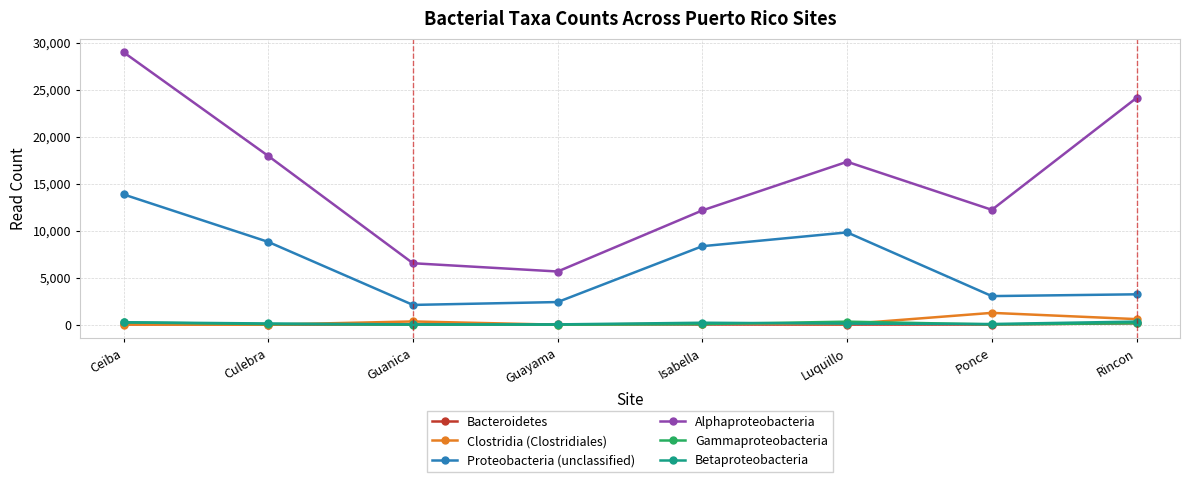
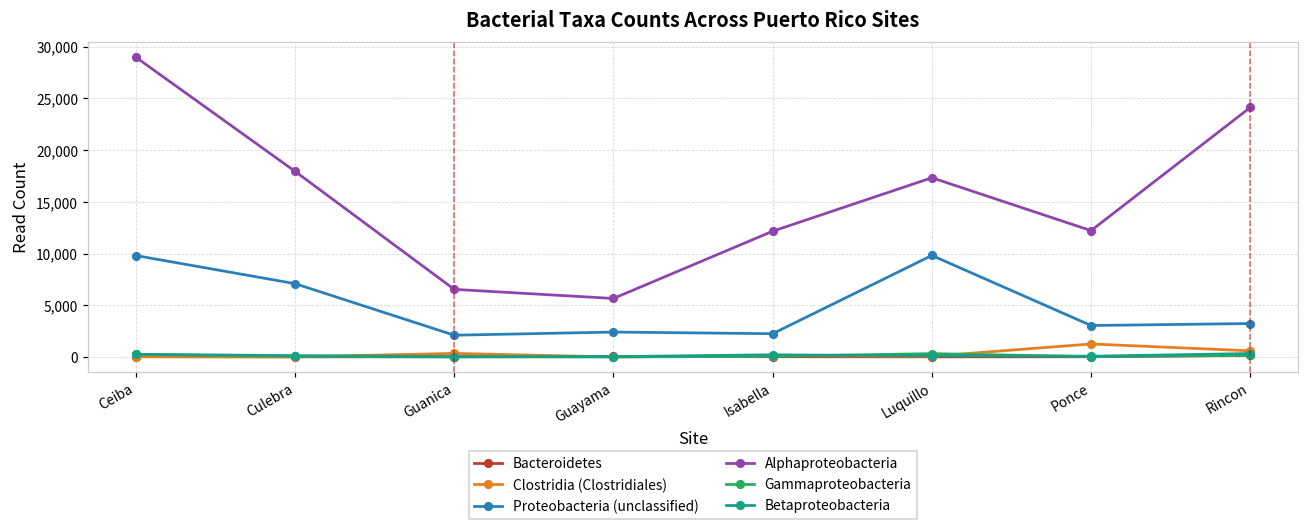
  {
    "Clostridia (Clostridiales)": {
      "Guanica": "0",
      "Ponce": "1,000"
    },
    "Proteobacteria (unclassified)": {
-     "Ceiba": "14,000",
-     "Culebra": "9,000",
+     "Ceiba": "10,000",
+     "Culebra": "7,000",
      "Guanica": "2,000",
      "Guayama": "2,000",
-     "Isabella": "8,000",
+     "Isabella": "2,000",
      "Luquillo": "10,000",
      "Ponce": "3,000",
      "Rincon": "3,000"
    },
    "Alphaproteobacteria": {
      "Ceiba": "29,000",
      "Culebra": "18,000",
      "Guanica": "7,000",
      "Guayama": "6,000",
      "Isabella": "12,000",
      "Luquillo": "17,000",
      "Ponce": "12,000",
      "Rincon": "24,000"
    }
  }
